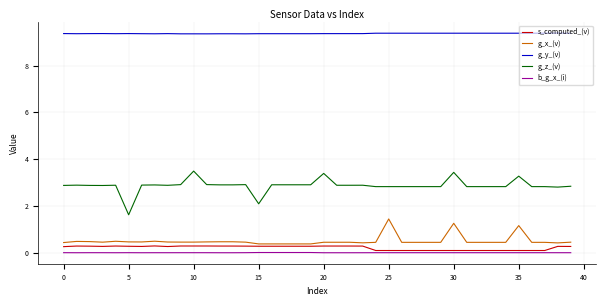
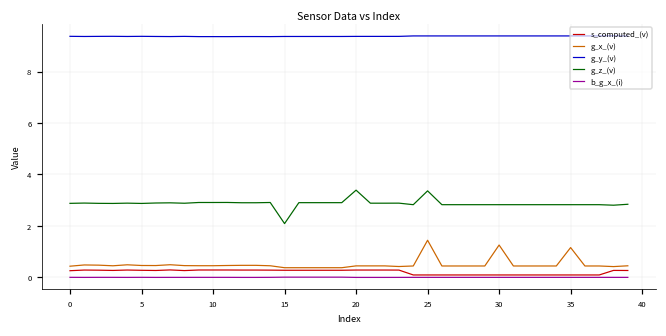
  {
    "s_computed_(v)": {
      "0": 0.3,
      "5": 0.3,
      "10": 0.3,
      "20": 0.3
    },
    "g_x_(v)": {
      "0": 0.4,
      "5": 0.5,
      "10": 0.5,
      "20": 0.4,
      "25": 1.4,
      "30": 1.3,
      "35": 1.2
    },
    "g_y_(v)": {
      "0": 9.4,
      "5": 9.4,
      "10": 9.4,
      "15": 9.4,
      "20": 9.4,
      "25": 9.4,
      "30": 9.4
    },
    "g_z_(v)": {
      "0": 2.9,
-     "5": 1.6,
-     "10": 3.5,
+     "5": 2.9,
+     "10": 2.9,
      "15": 2.1,
      "20": 3.4,
-     "25": 2.8,
-     "30": 3.4,
-     "35": 3.3
+     "25": 3.4,
+     "30": 2.8,
+     "35": 2.8
    },
    "b_g_x_(i)": {
      "0": 0.0,
      "5": 0.0,
      "10": 0.0,
      "15": 0.0,
      "20": 0.0
    }
  }
